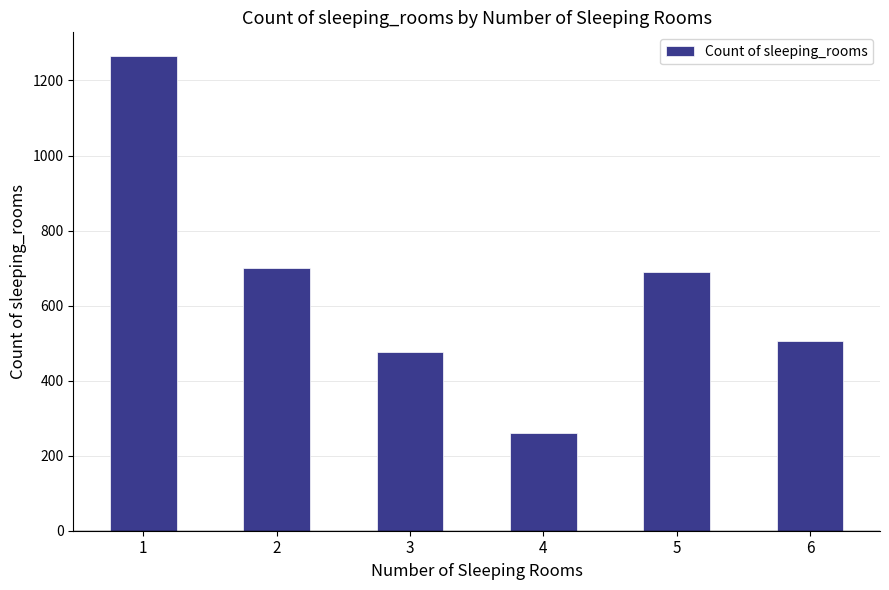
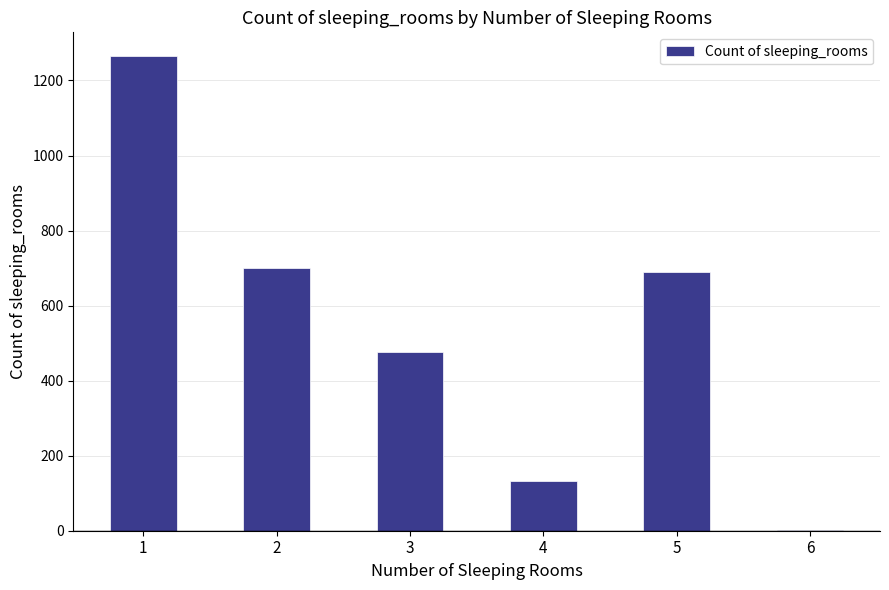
  {
    "1": 1270,
    "2": 700,
    "3": 480,
-   "4": 260,
+   "4": 130,
    "5": 690,
-   "6": 510
+   "6": 0
  }
